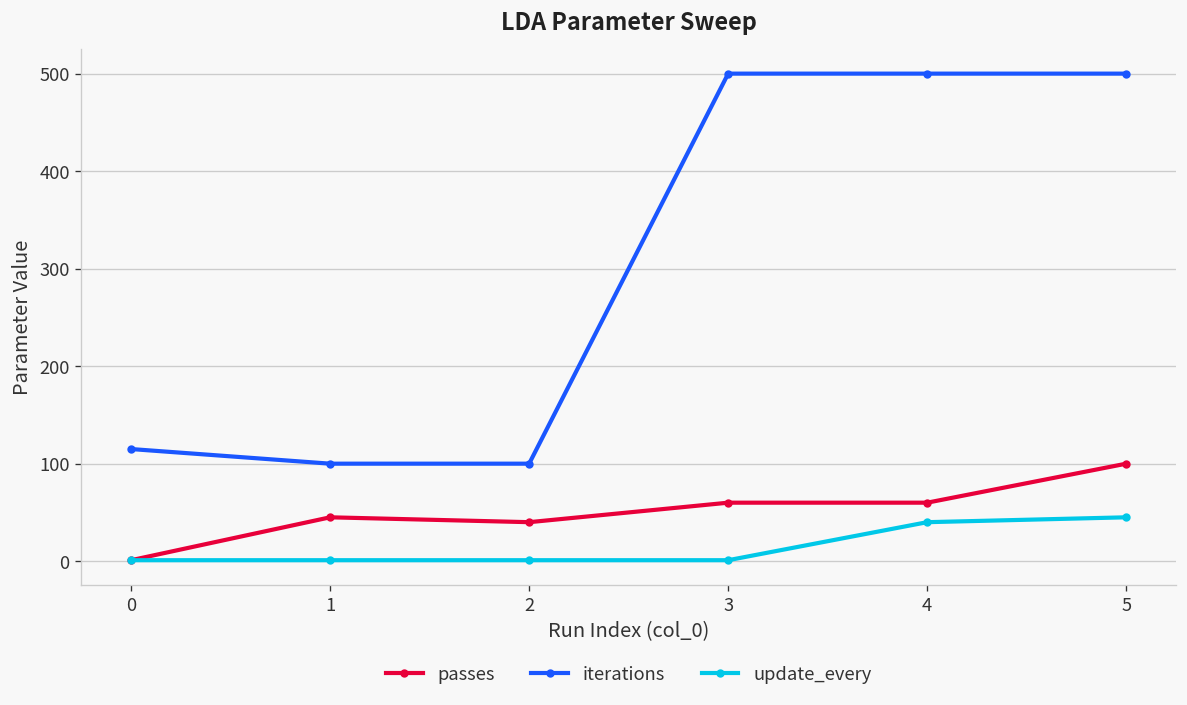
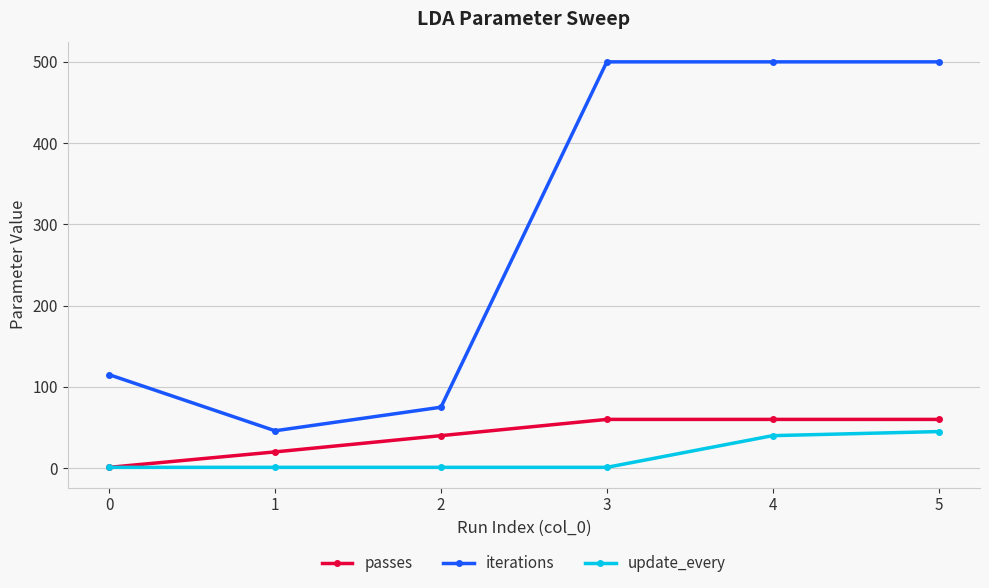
  {
    "passes": {
-     "1": 50,
+     "1": 20,
      "2": 40,
      "3": 60,
      "4": 60,
-     "5": 100
+     "5": 60
    },
    "iterations": {
      "0": 120,
-     "1": 100,
-     "2": 100,
+     "1": 50,
+     "2": 80,
      "3": 500,
      "4": 500,
      "5": 500
    },
    "update_every": {
      "1": 0,
      "2": 0,
      "3": 0,
      "4": 40,
      "5": 50
    }
  }
